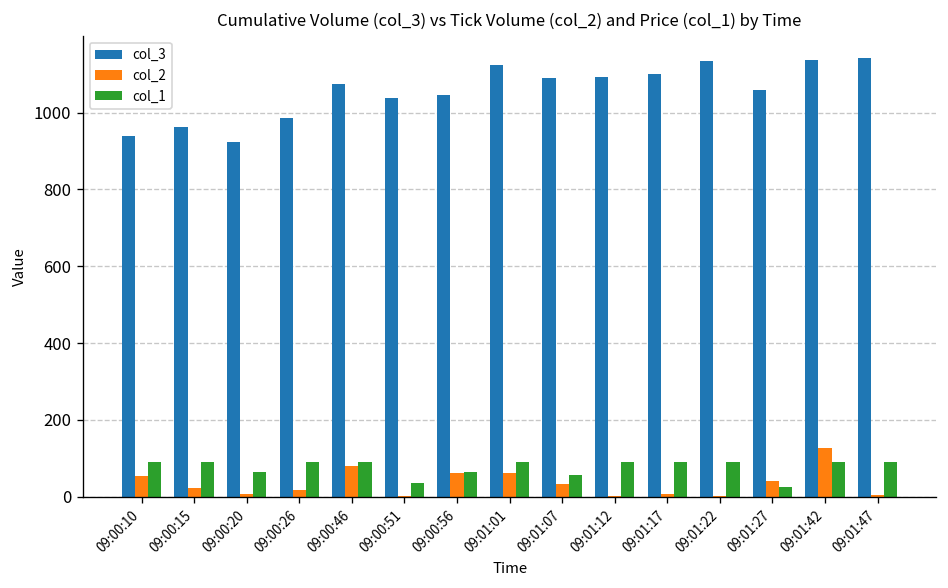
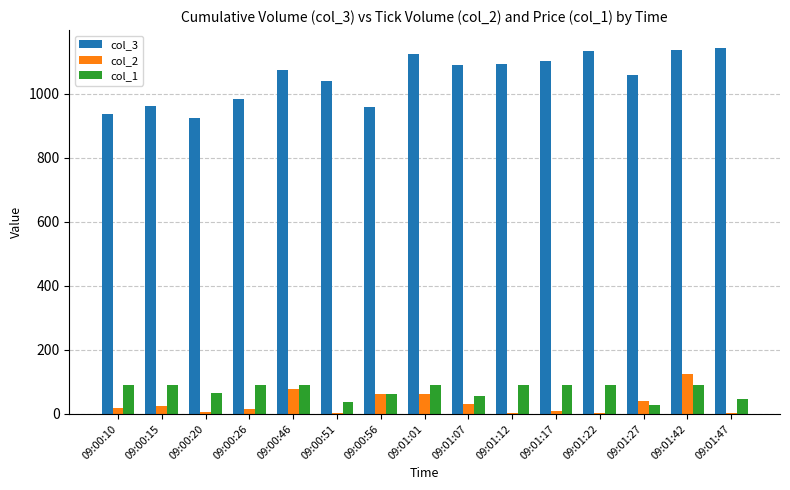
  {
    "col_3": {
      "09:00:10": 940,
      "09:00:15": 960,
      "09:00:20": 920,
      "09:00:26": 990,
      "09:00:46": 1080,
      "09:00:51": 1040,
-     "09:00:56": 1050,
+     "09:00:56": 960,
      "09:01:01": 1130,
      "09:01:07": 1090,
      "09:01:12": 1090,
      "09:01:17": 1100,
      "09:01:22": 1130,
      "09:01:27": 1060,
      "09:01:42": 1140,
      "09:01:47": 1140
    },
    "col_2": {
-     "09:00:10": 50,
+     "09:00:10": 20,
      "09:00:15": 20,
      "09:00:26": 20,
      "09:00:46": 80,
      "09:00:56": 60,
      "09:01:01": 60,
      "09:01:07": 30,
      "09:01:17": 10,
      "09:01:27": 40,
      "09:01:42": 130
    },
    "col_1": {
      "09:00:10": 90,
      "09:00:15": 90,
      "09:00:20": 60,
      "09:00:26": 90,
      "09:00:46": 90,
      "09:00:51": 40,
      "09:00:56": 60,
      "09:01:01": 90,
      "09:01:07": 60,
      "09:01:12": 90,
      "09:01:17": 90,
      "09:01:22": 90,
      "09:01:27": 30,
      "09:01:42": 90,
-     "09:01:47": 90
+     "09:01:47": 50
    }
  }
